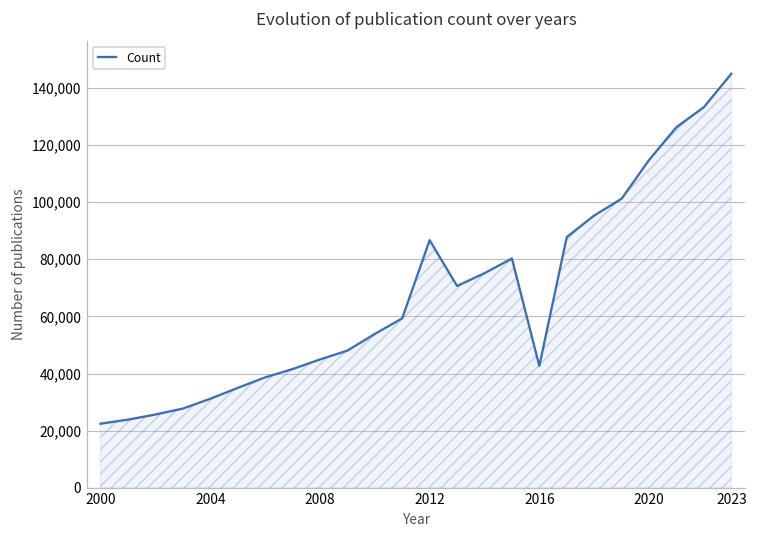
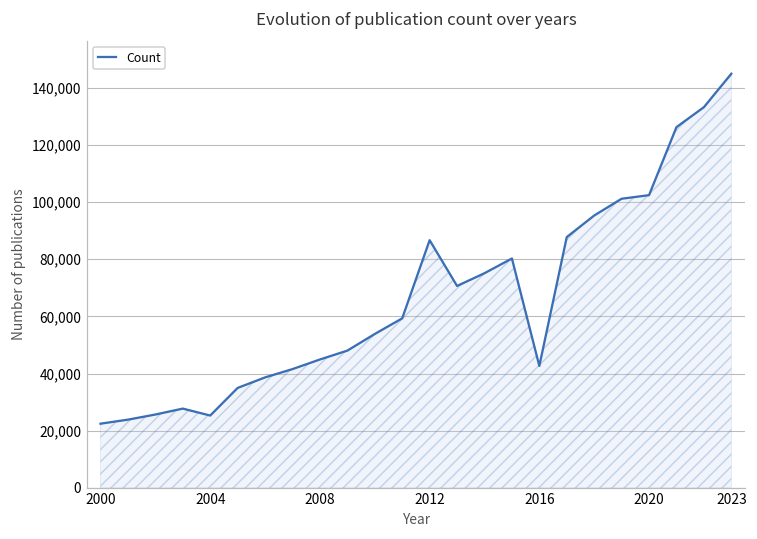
  {
    "2000": "22,000",
-   "2004": "31,000",
+   "2004": "25,000",
    "2008": "45,000",
    "2012": "87,000",
    "2016": "43,000",
-   "2020": "115,000",
+   "2020": "102,000",
    "2023": "145,000"
  }
